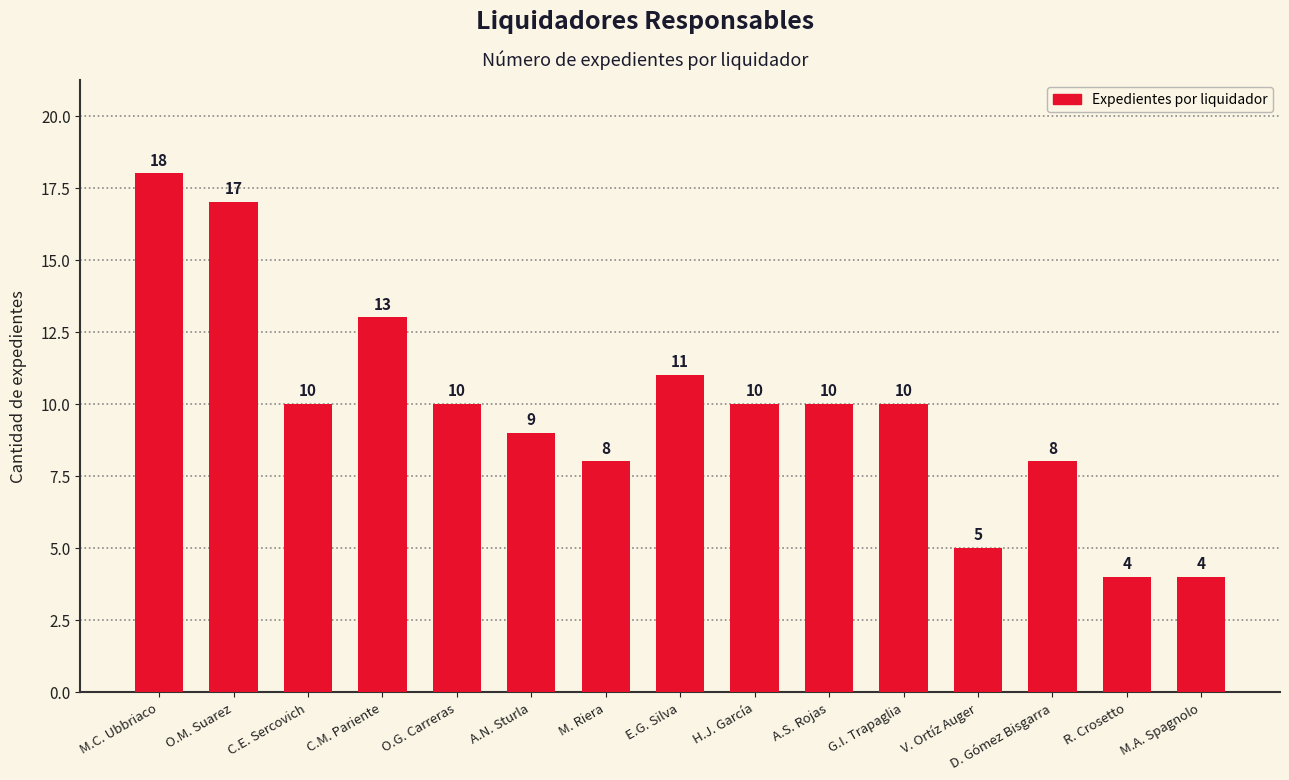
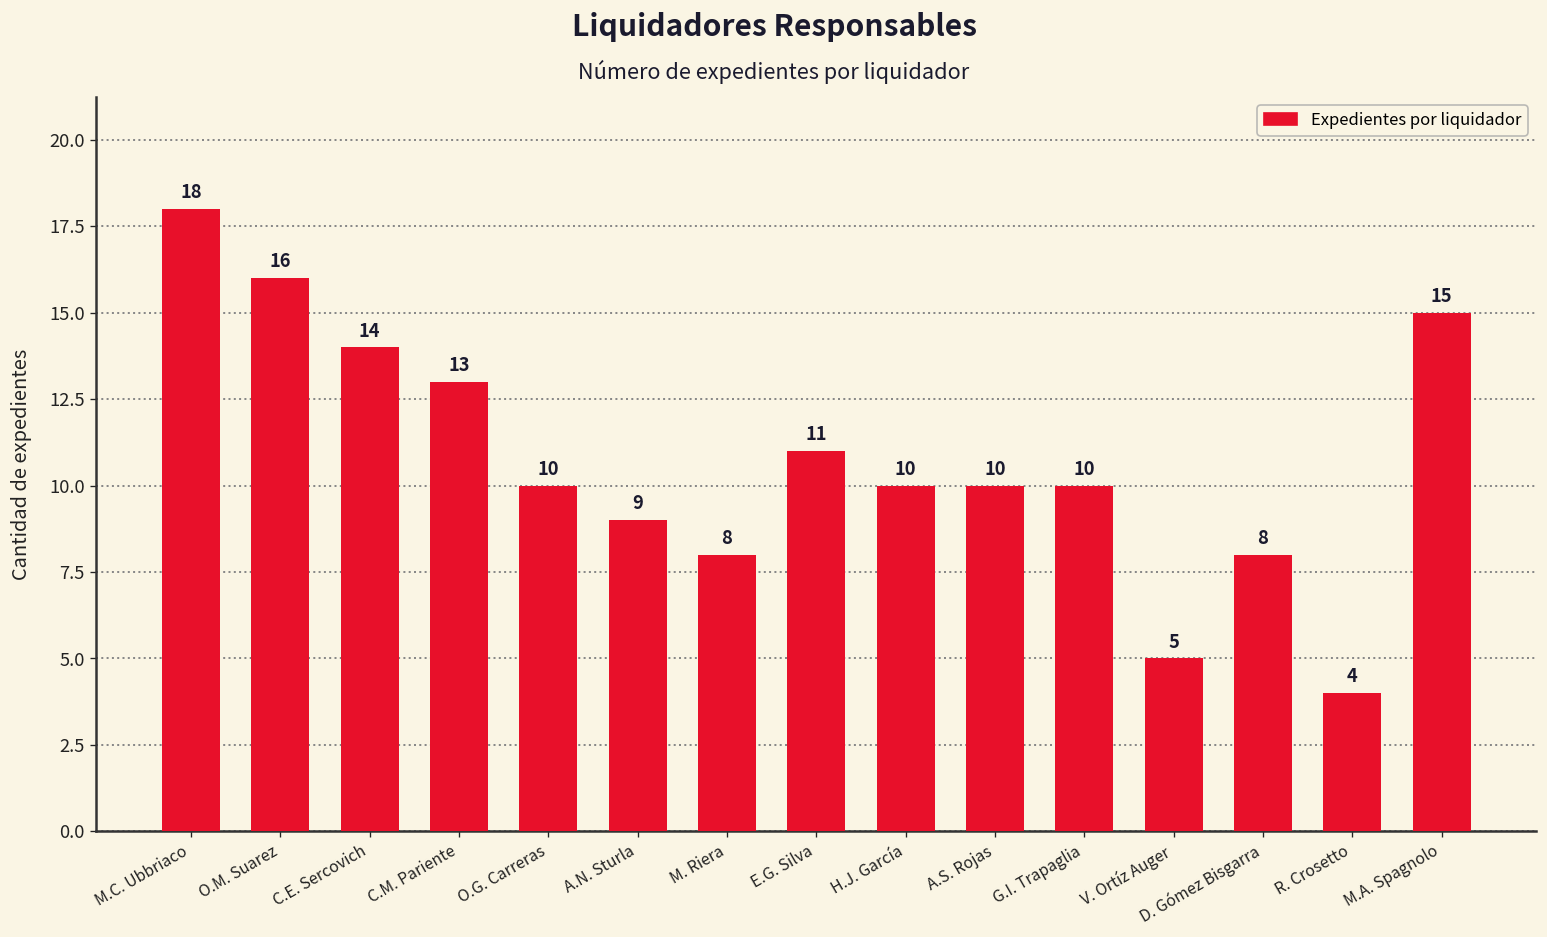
  {
    "M.C. Ubbriaco": 18,
-   "O.M. Suarez": 17,
-   "C.E. Sercovich": 10,
+   "O.M. Suarez": 16,
+   "C.E. Sercovich": 14,
    "C.M. Pariente": 13,
    "O.G. Carreras": 10,
    "A.N. Sturla": 9,
    "M. Riera": 8,
    "E.G. Silva": 11,
    "H.J. García": 10,
    "A.S. Rojas": 10,
    "G.I. Trapaglia": 10,
    "V. Ortíz Auger": 5,
    "D. Gómez Bisgarra": 8,
    "R. Crosetto": 4,
-   "M.A. Spagnolo": 4
+   "M.A. Spagnolo": 15
  }
